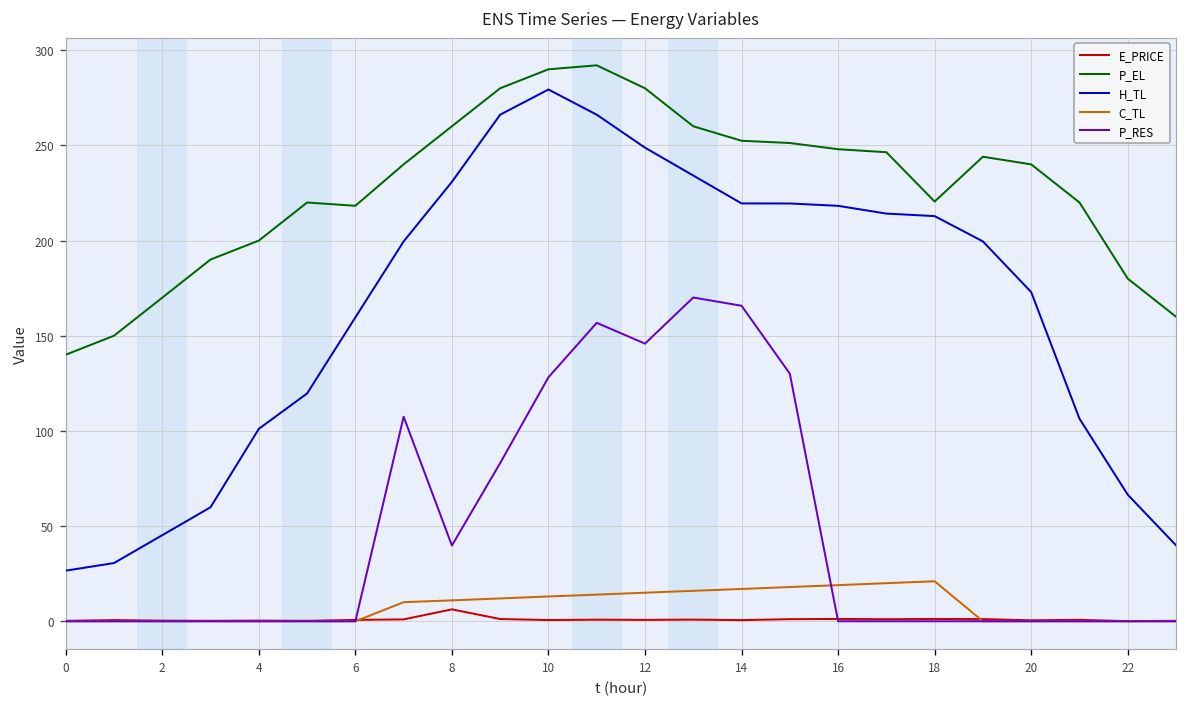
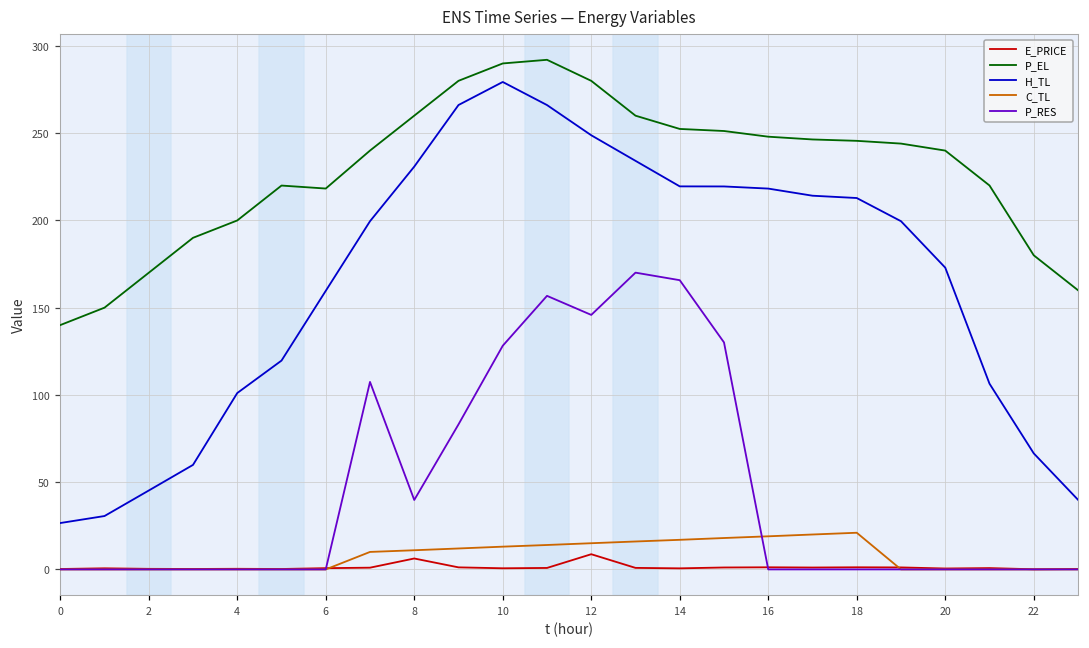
  {
    "E_PRICE": {
      "8": 6,
      "10": 1,
-     "12": 1,
+     "12": 9,
      "14": 1
    },
    "P_EL": {
      "0": 140,
      "2": 170,
      "4": 200,
      "6": 218,
      "8": 260,
      "10": 290,
      "12": 280,
      "14": 252,
      "16": 248,
-     "18": 220,
+     "18": 246,
      "20": 240,
      "22": 180
    },
    "H_TL": {
      "0": 27,
      "2": 45,
      "4": 101,
      "6": 160,
      "8": 231,
      "10": 279,
      "12": 249,
      "14": 219,
      "16": 218,
      "18": 213,
      "20": 173,
      "22": 66
    },
    "C_TL": {
      "8": 11,
      "10": 13,
      "12": 15,
      "14": 17,
      "16": 19,
      "18": 21
    },
    "P_RES": {
      "8": 40,
      "10": 128,
      "12": 146,
      "14": 166
    }
  }
